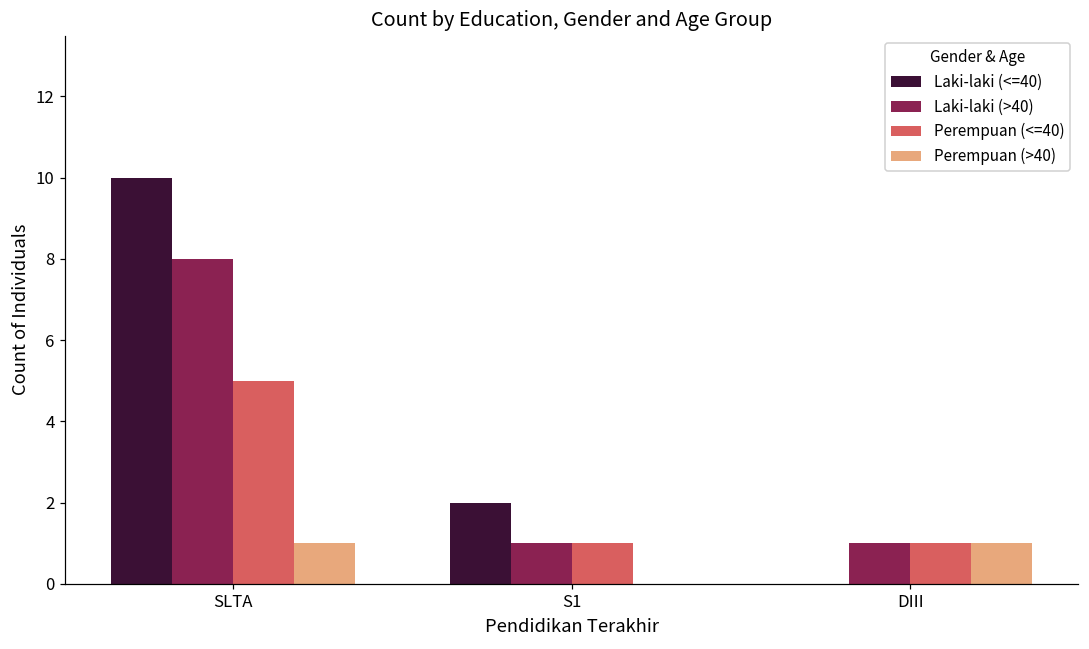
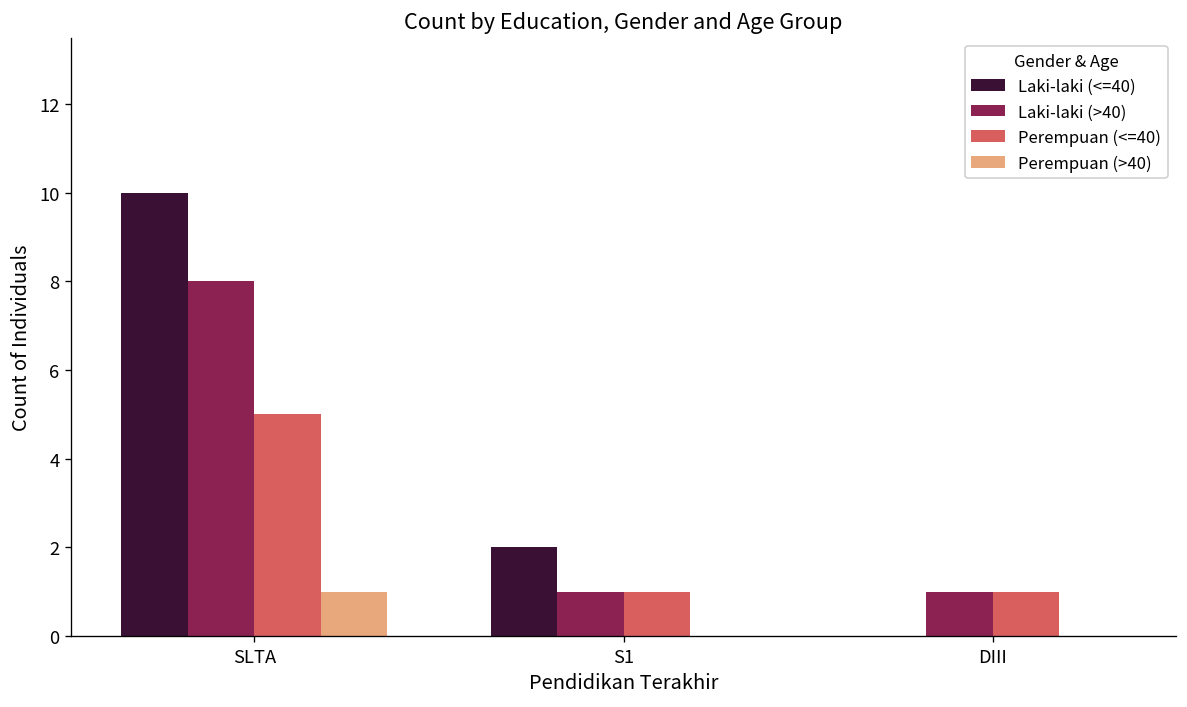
  {
    "Laki-laki (<=40)": {
      "SLTA": 10,
      "S1": 2,
      "DIII": 0
    },
    "Laki-laki (>40)": {
      "SLTA": 8,
      "S1": 1,
      "DIII": 1
    },
    "Perempuan (<=40)": {
      "SLTA": 5,
      "S1": 1,
      "DIII": 1
    },
    "Perempuan (>40)": {
      "SLTA": 1,
      "S1": 0,
-     "DIII": 1
+     "DIII": 0
    }
  }
